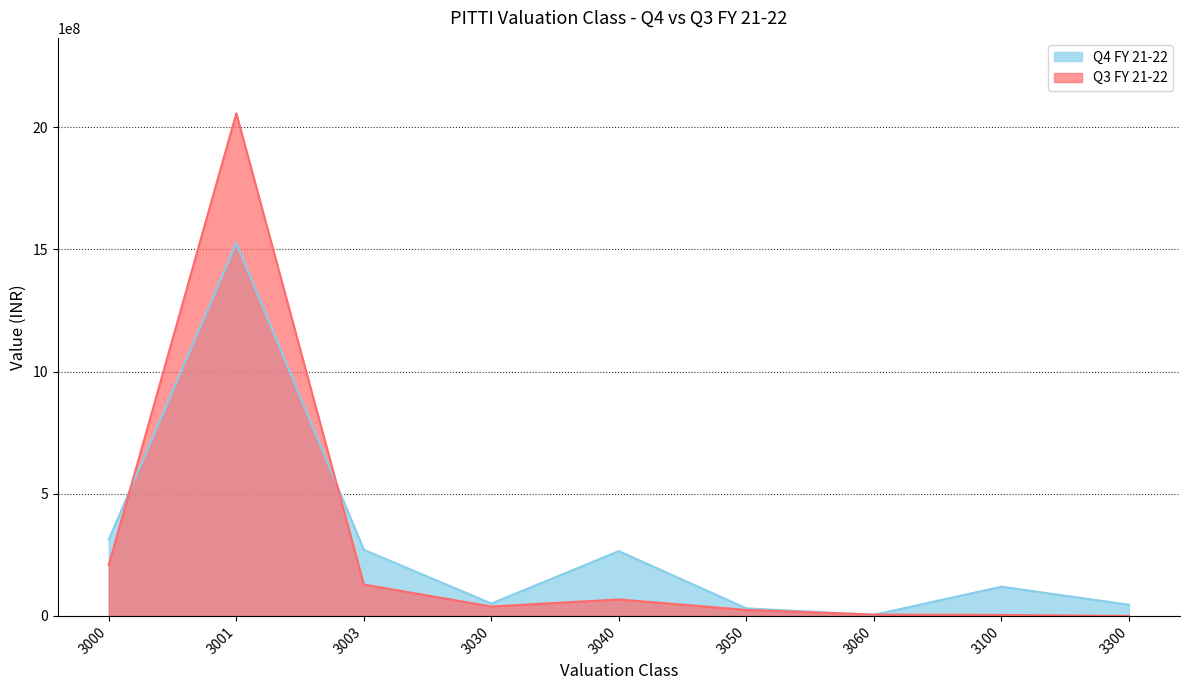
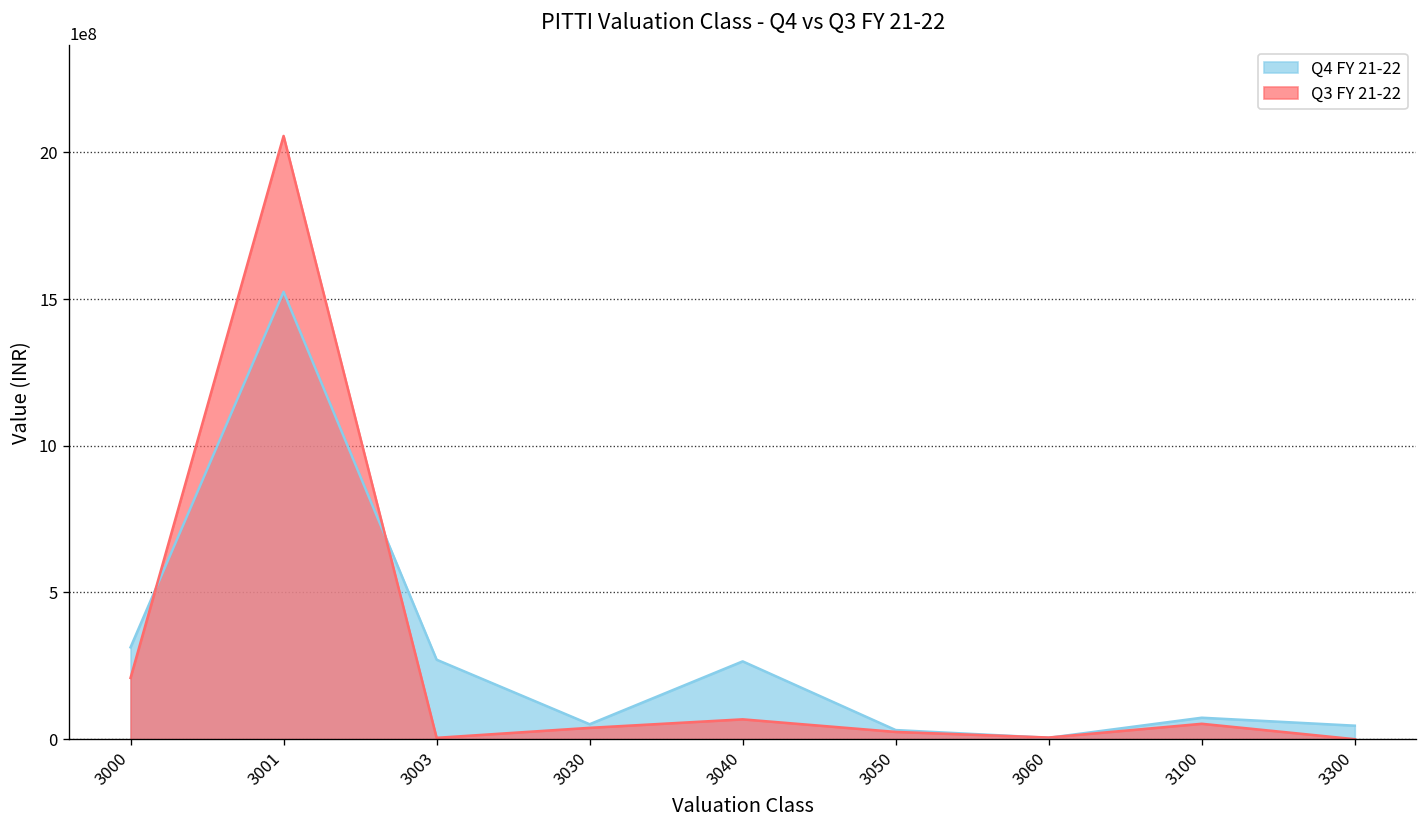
  {
    "Q4 FY 21-22": {
      "3000": 310000000,
      "3001": 1520000000,
      "3003": 270000000,
      "3030": 50000000,
      "3040": 270000000,
-     "3100": 120000000,
+     "3100": 70000000,
      "3300": 50000000
    },
    "Q3 FY 21-22": {
      "3000": 210000000,
      "3001": 2060000000,
-     "3003": 130000000,
+     "3003": 0,
      "3030": 40000000,
      "3040": 70000000,
-     "3100": 0,
+     "3100": 50000000,
      "3300": 0
    }
  }
